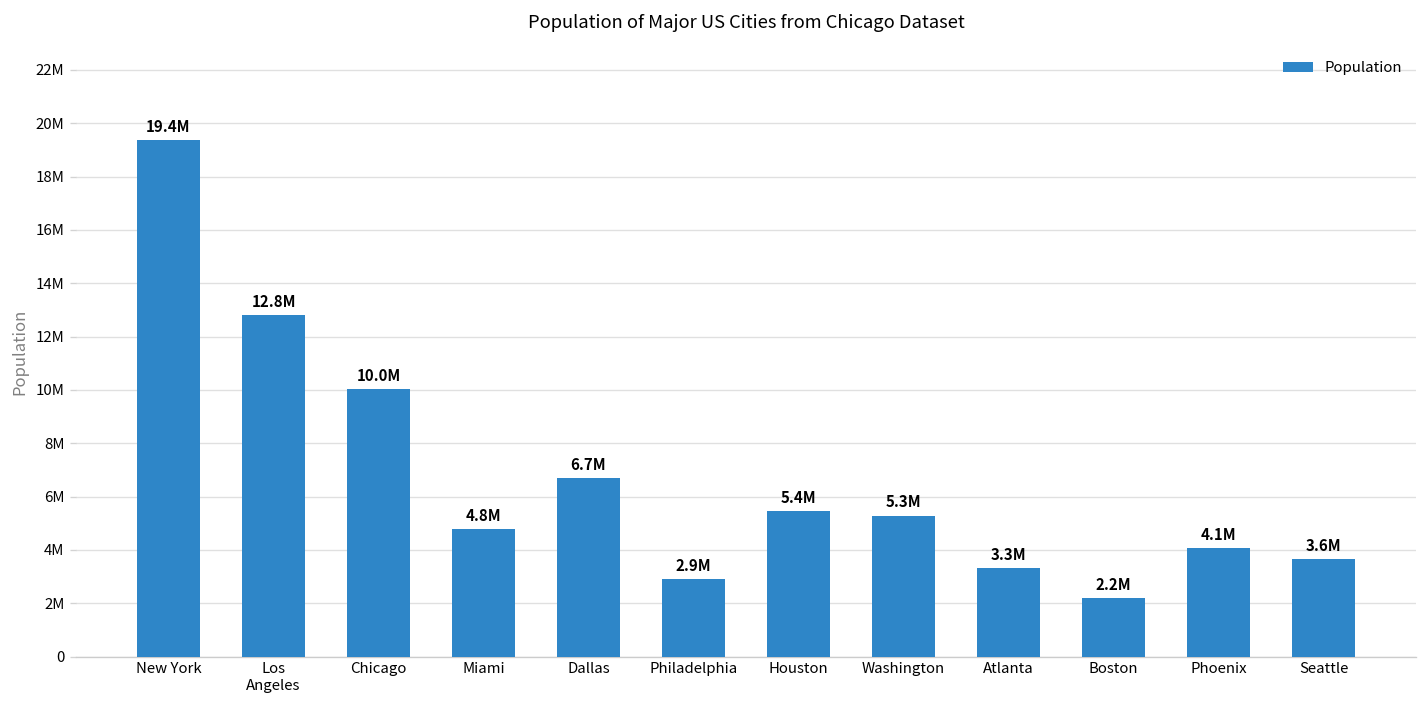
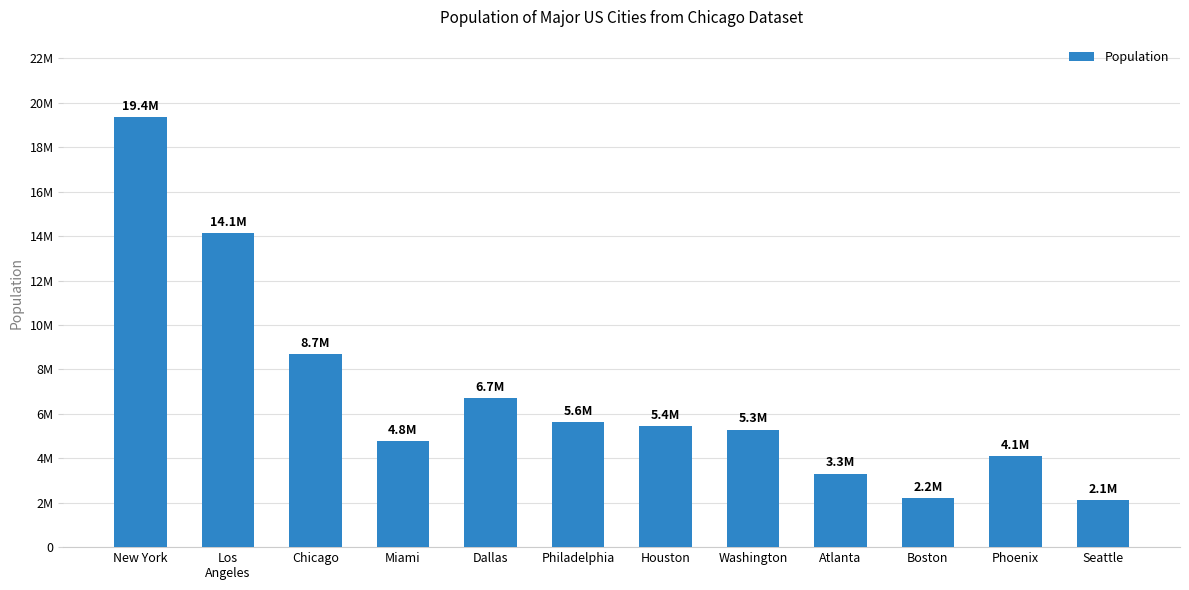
  {
    "New York": "19.4M",
-   "Los Angeles": "12.8M",
-   "Chicago": "10.0M",
+   "Los Angeles": "14.1M",
+   "Chicago": "8.7M",
    "Miami": "4.8M",
    "Dallas": "6.7M",
-   "Philadelphia": "2.9M",
+   "Philadelphia": "5.6M",
    "Houston": "5.4M",
    "Washington": "5.3M",
    "Atlanta": "3.3M",
    "Boston": "2.2M",
    "Phoenix": "4.1M",
-   "Seattle": "3.6M"
+   "Seattle": "2.1M"
  }
